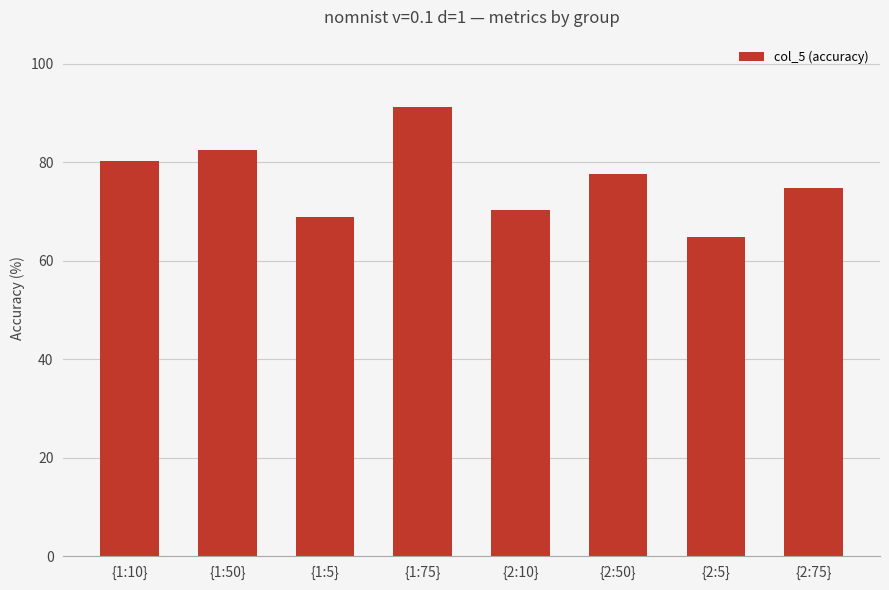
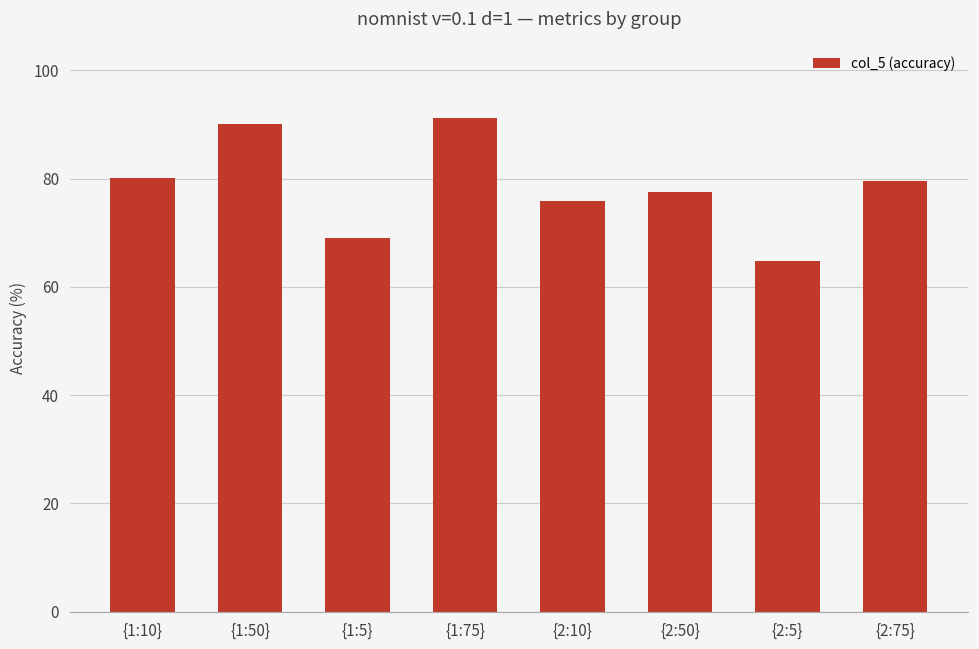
  {
    "{1:10}": 80,
-   "{1:50}": 82,
+   "{1:50}": 90,
    "{1:5}": 69,
    "{1:75}": 91,
-   "{2:10}": 70,
+   "{2:10}": 76,
    "{2:50}": 78,
    "{2:5}": 65,
-   "{2:75}": 75
+   "{2:75}": 80
  }
